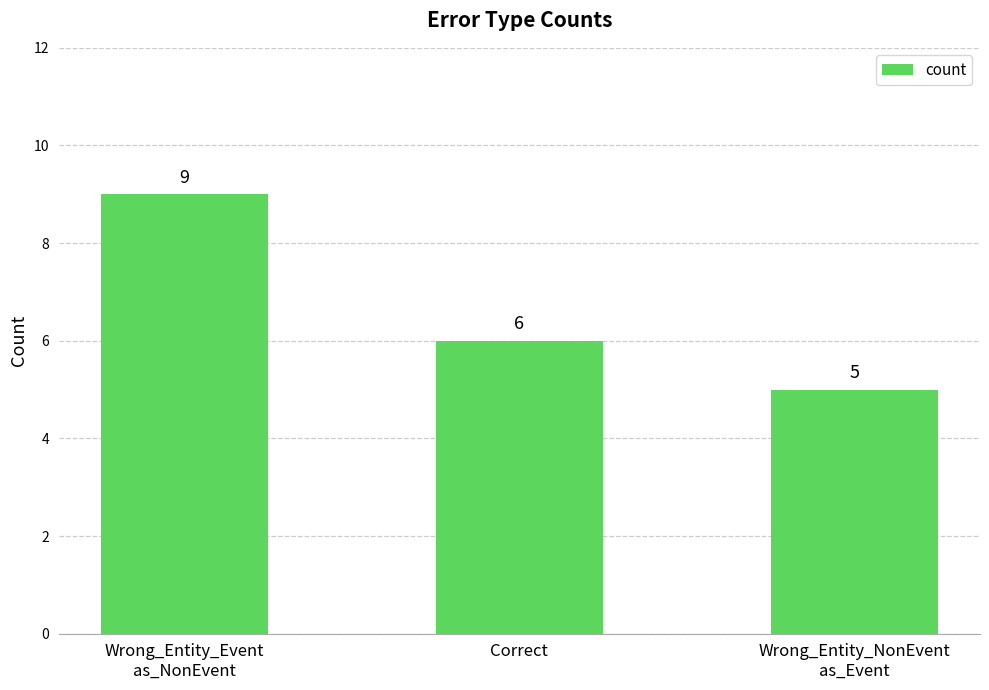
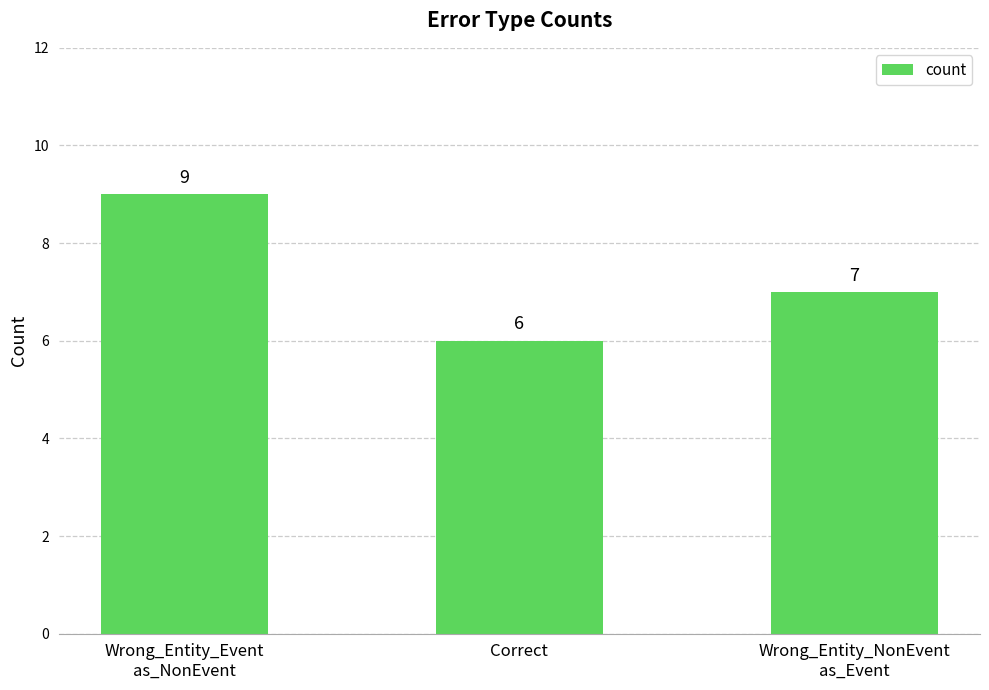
  {
    "Wrong_Entity_Event as_NonEvent": 9,
    "Correct": 6,
-   "Wrong_Entity_NonEvent as_Event": 5
+   "Wrong_Entity_NonEvent as_Event": 7
  }
